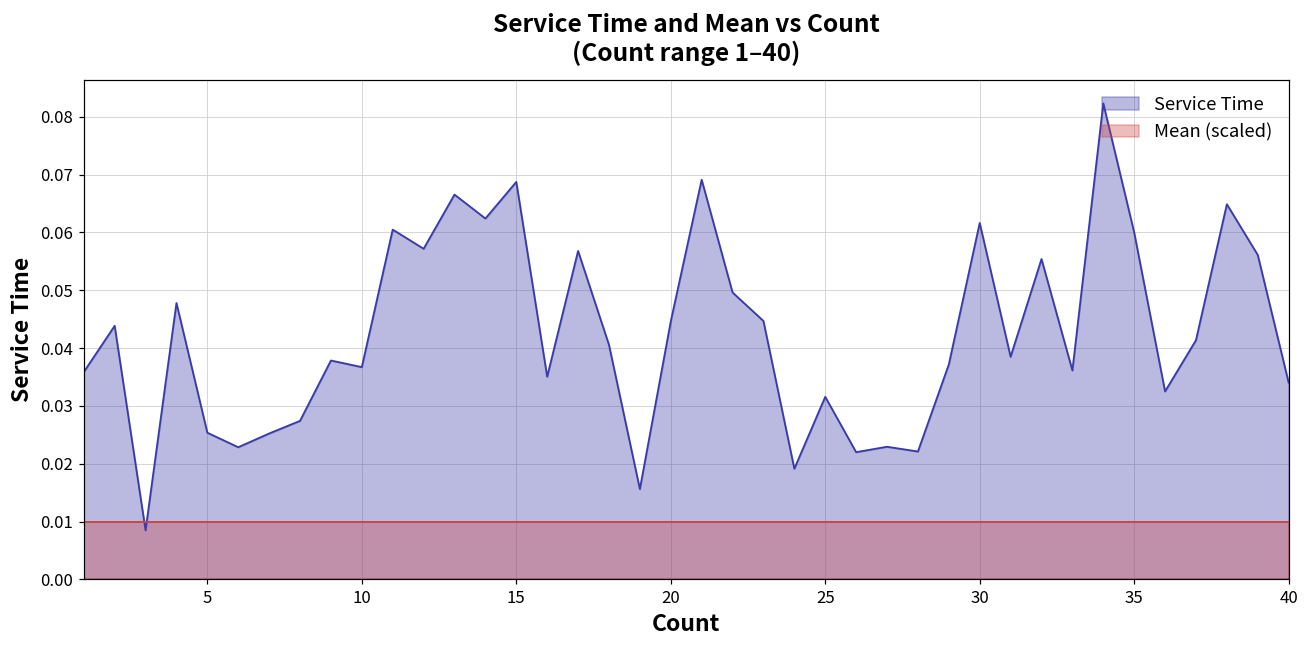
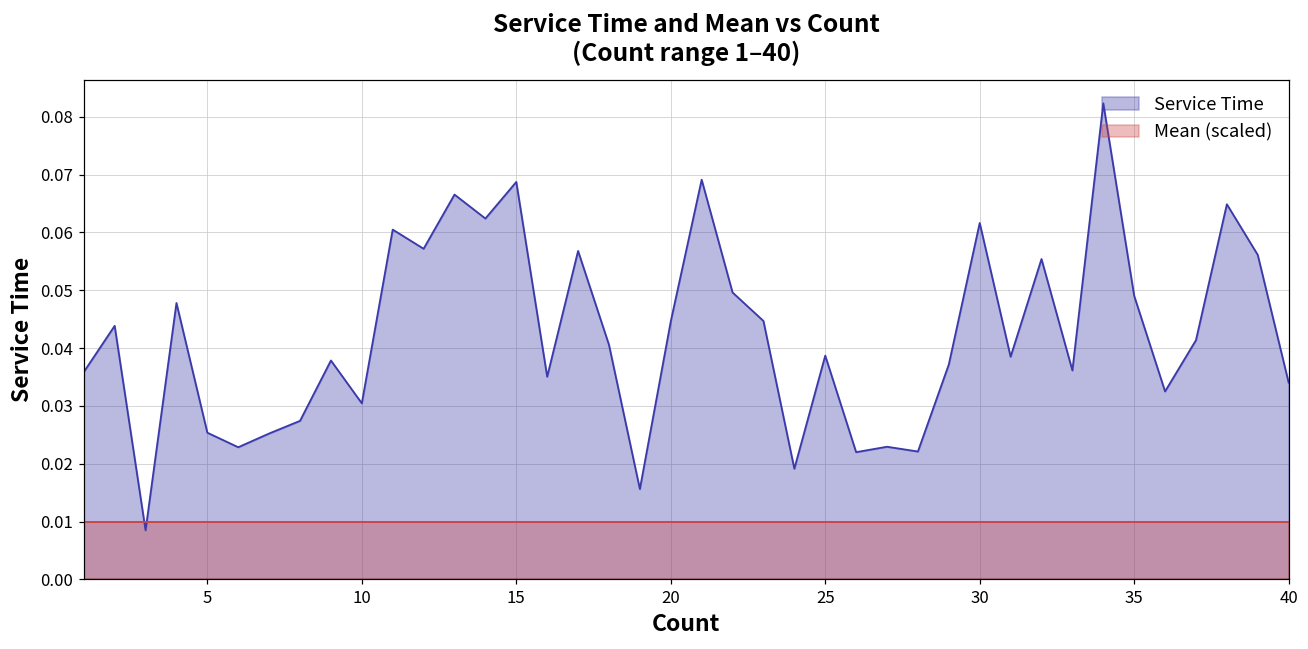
  {
    "Service Time": {
      "5": 0.025,
-     "10": 0.037,
+     "10": 0.030,
      "15": 0.069,
      "20": 0.045,
-     "25": 0.032,
+     "25": 0.039,
      "30": 0.062,
-     "35": 0.060,
+     "35": 0.049,
      "40": 0.034
    },
    "Mean (scaled)": {
      "5": 0.010,
      "10": 0.010,
      "15": 0.010,
      "20": 0.010,
      "25": 0.010,
      "30": 0.010,
      "35": 0.010,
      "40": 0.010
    }
  }
